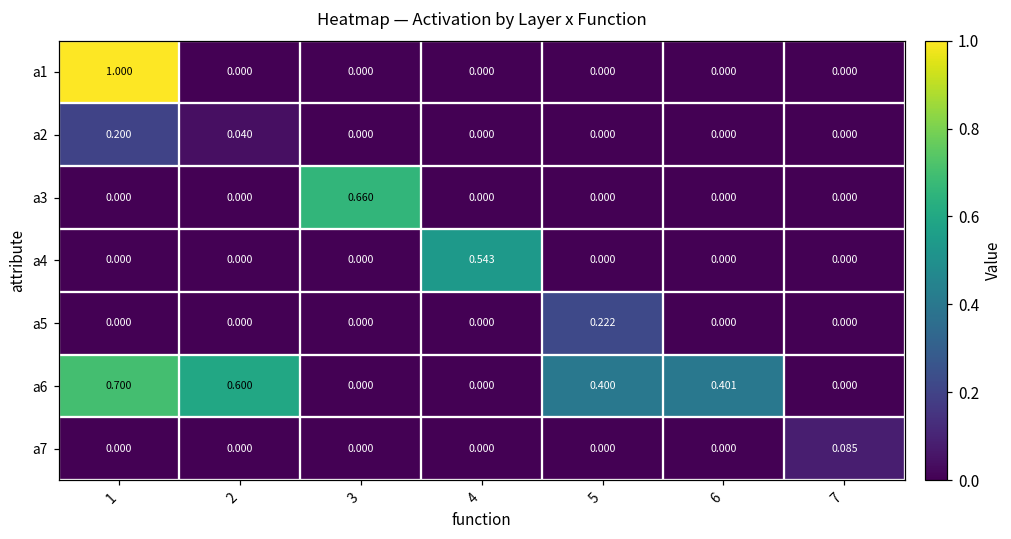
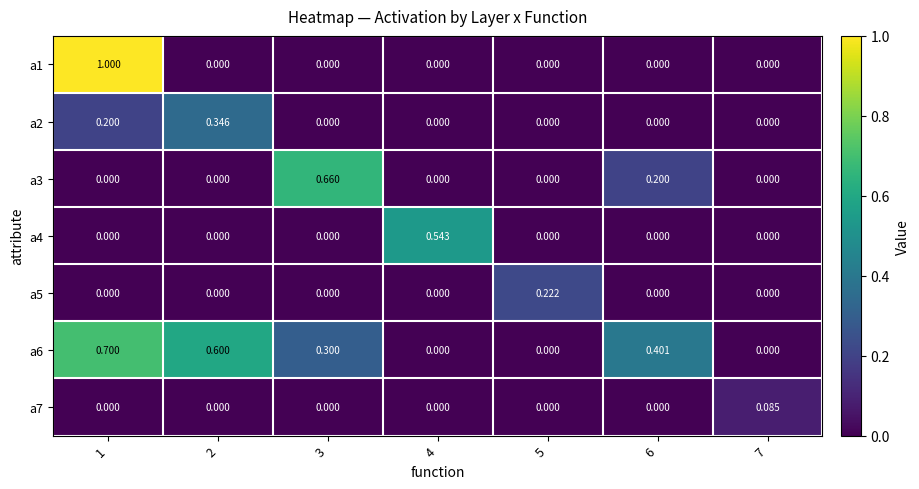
  {
    "a1": {
      "1": 1.000,
      "2": 0.000,
      "3": 0.000,
      "4": 0.000,
      "5": 0.000,
      "6": 0.000,
      "7": 0.000
    },
    "a2": {
      "1": 0.200,
-     "2": 0.040,
+     "2": 0.346,
      "3": 0.000,
      "4": 0.000,
      "5": 0.000,
      "6": 0.000,
      "7": 0.000
    },
    "a3": {
      "1": 0.000,
      "2": 0.000,
      "3": 0.660,
      "4": 0.000,
      "5": 0.000,
-     "6": 0.000,
+     "6": 0.200,
      "7": 0.000
    },
    "a4": {
      "1": 0.000,
      "2": 0.000,
      "3": 0.000,
      "4": 0.543,
      "5": 0.000,
      "6": 0.000,
      "7": 0.000
    },
    "a5": {
      "1": 0.000,
      "2": 0.000,
      "3": 0.000,
      "4": 0.000,
      "5": 0.222,
      "6": 0.000,
      "7": 0.000
    },
    "a6": {
      "1": 0.700,
      "2": 0.600,
-     "3": 0.000,
+     "3": 0.300,
      "4": 0.000,
-     "5": 0.400,
+     "5": 0.000,
      "6": 0.401,
      "7": 0.000
    },
    "a7": {
      "1": 0.000,
      "2": 0.000,
      "3": 0.000,
      "4": 0.000,
      "5": 0.000,
      "6": 0.000,
      "7": 0.085
    }
  }
